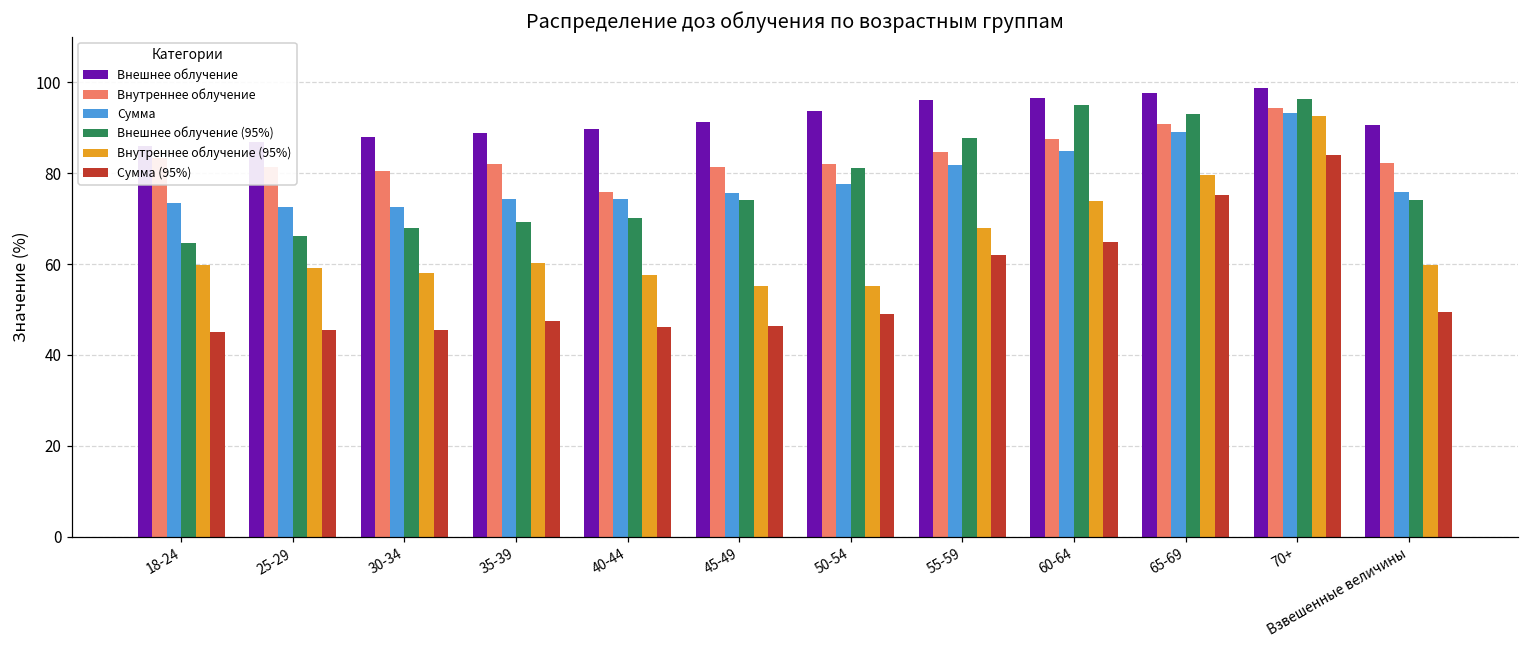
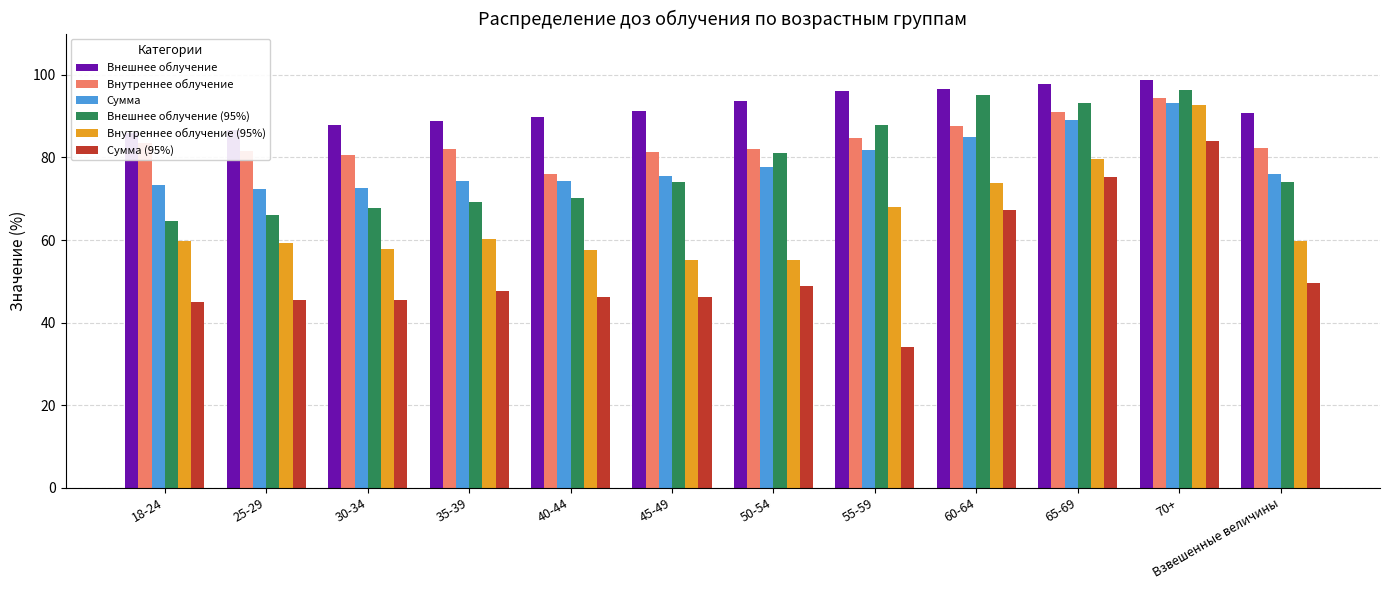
  {
    "Внешнее облучение": {
      "30-34": 88,
      "35-39": 89,
      "40-44": 90,
      "45-49": 91,
      "50-54": 94,
      "55-59": 96,
      "60-64": 97,
      "65-69": 98,
      "70+": 99,
      "Взвешенные величины": 91
    },
    "Внутреннее облучение": {
      "30-34": 81,
      "35-39": 82,
      "40-44": 76,
      "45-49": 81,
      "50-54": 82,
      "55-59": 85,
      "60-64": 88,
      "65-69": 91,
      "70+": 94,
      "Взвешенные величины": 82
    },
    "Сумма": {
      "18-24": 73,
      "25-29": 72,
      "30-34": 73,
      "35-39": 74,
      "40-44": 74,
      "45-49": 76,
      "50-54": 78,
      "55-59": 82,
      "60-64": 85,
      "65-69": 89,
      "70+": 93,
      "Взвешенные величины": 76
    },
    "Внешнее облучение (95%)": {
      "18-24": 65,
      "25-29": 66,
      "30-34": 68,
      "35-39": 69,
      "40-44": 70,
      "45-49": 74,
      "50-54": 81,
      "55-59": 88,
      "60-64": 95,
      "65-69": 93,
      "70+": 96,
      "Взвешенные величины": 74
    },
    "Внутреннее облучение (95%)": {
      "18-24": 60,
      "25-29": 59,
      "30-34": 58,
      "35-39": 60,
      "40-44": 57,
      "45-49": 55,
      "50-54": 55,
      "55-59": 68,
      "60-64": 74,
      "65-69": 80,
      "70+": 93,
      "Взвешенные величины": 60
    },
    "Сумма (95%)": {
      "18-24": 45,
      "25-29": 45,
      "30-34": 45,
      "35-39": 48,
      "40-44": 46,
      "45-49": 46,
      "50-54": 49,
-     "55-59": 62,
-     "60-64": 65,
+     "55-59": 34,
+     "60-64": 67,
      "65-69": 75,
      "70+": 84,
      "Взвешенные величины": 50
    }
  }
